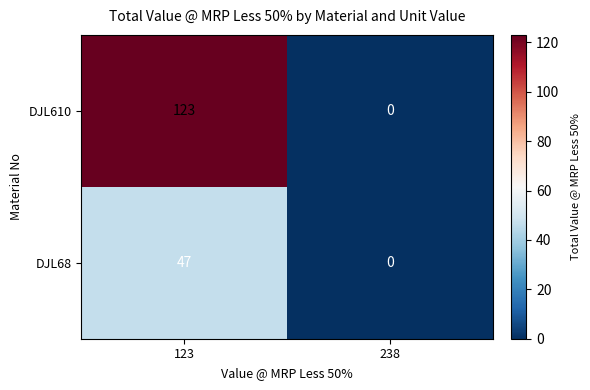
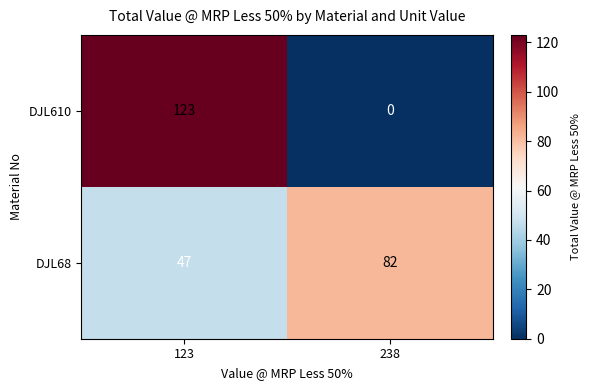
  {
    "DJL610": {
      "123": 123,
      "238": 0
    },
    "DJL68": {
      "123": 47,
-     "238": 0
+     "238": 82
    }
  }
